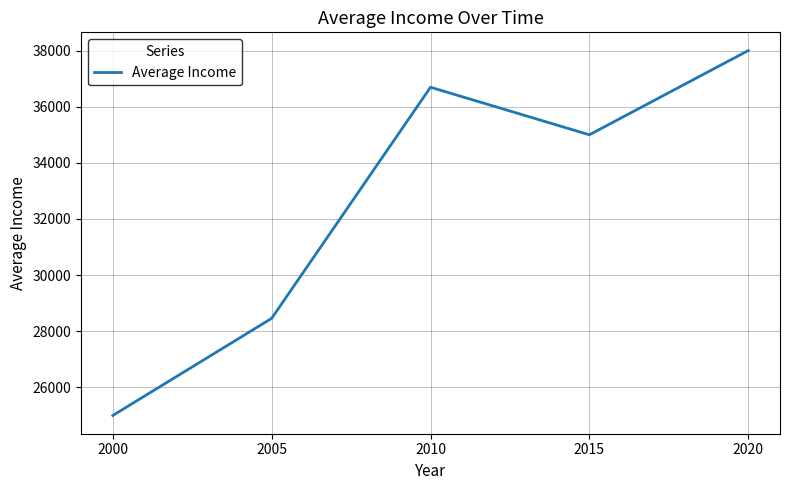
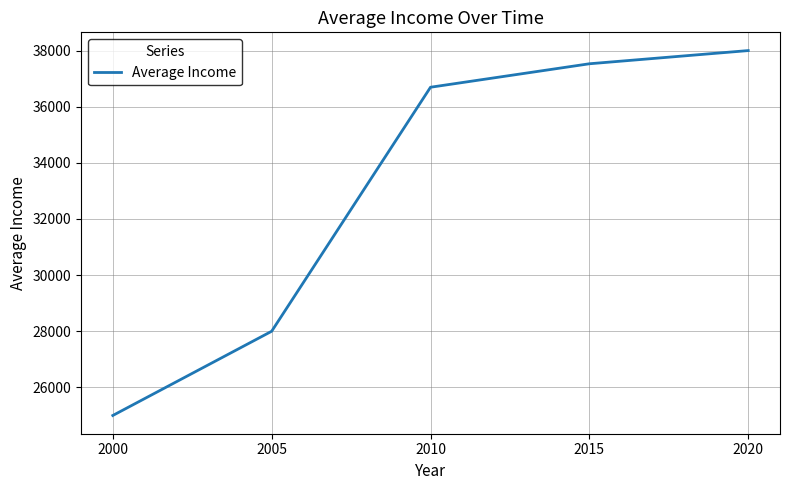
  {
    "2000": 25000,
-   "2005": 28500,
+   "2005": 28000,
    "2010": 36700,
-   "2015": 35000,
+   "2015": 37500,
    "2020": 38000
  }
